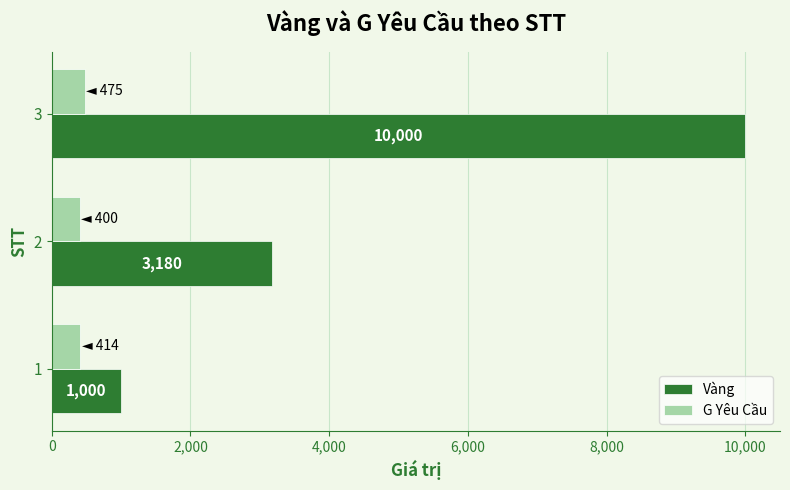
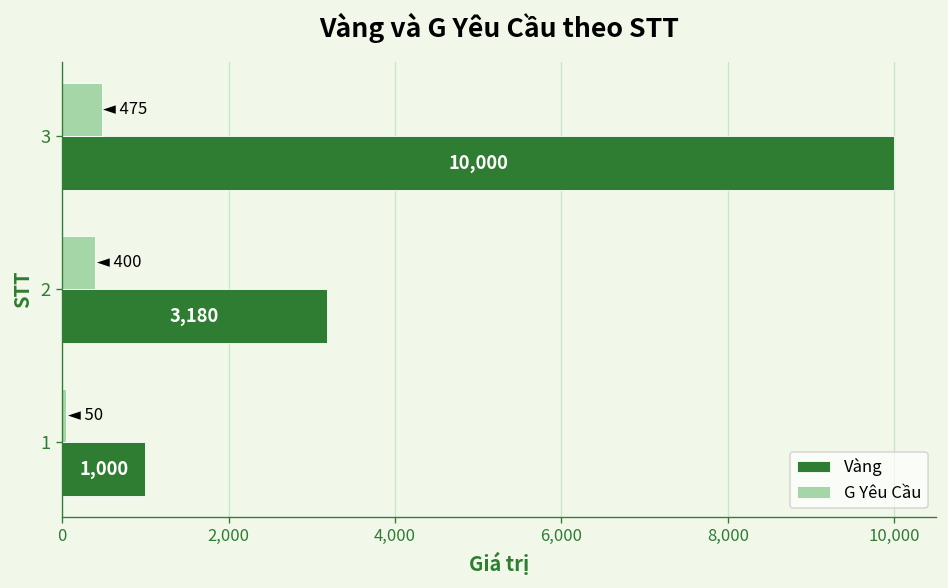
  {
    "Vàng": {
      "3": "10,000",
      "2": "3,180",
      "1": "1,000"
    },
    "G Yêu Cầu": {
      "3": "475",
      "2": "400",
-     "1": "414"
+     "1": "50"
    }
  }
